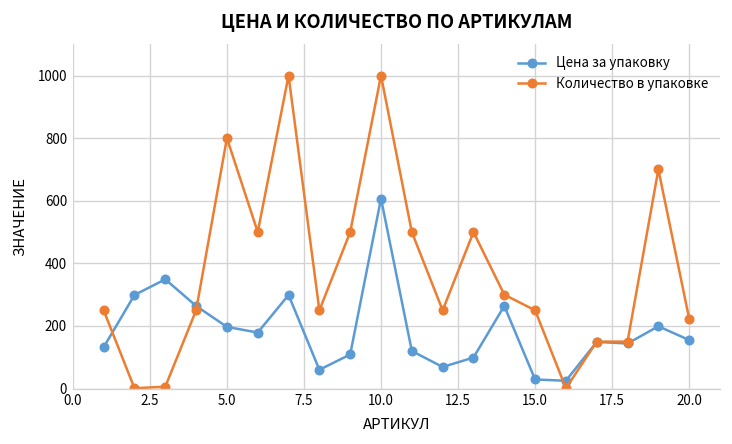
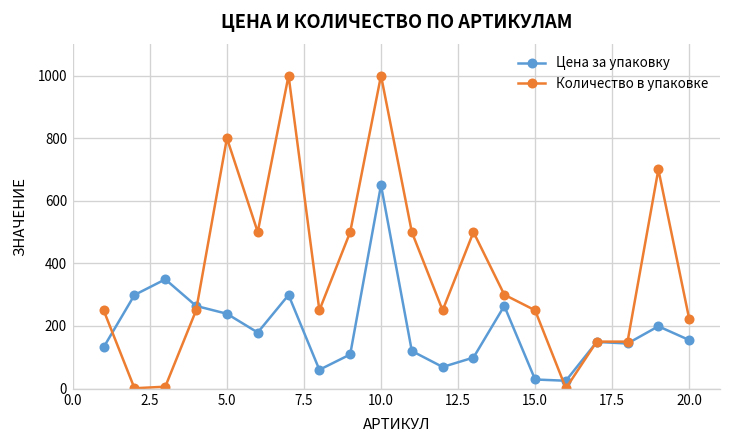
  {
    "Цена за упаковку": {
-     "5.0": 200,
-     "10.0": 610,
+     "5.0": 240,
+     "10.0": 650,
      "15.0": 30,
      "20.0": 160
    },
    "Количество в упаковке": {
      "5.0": 800,
      "10.0": 1000,
      "15.0": 250,
      "20.0": 220
    }
  }
